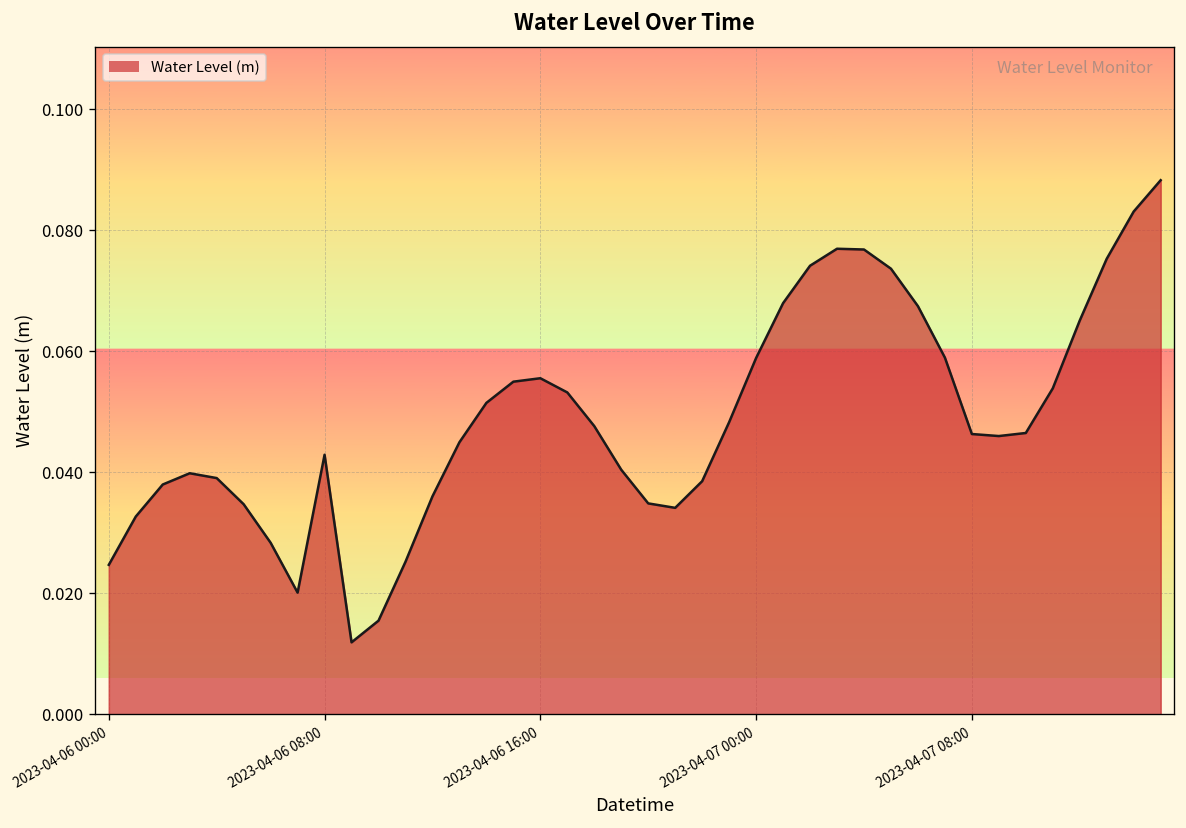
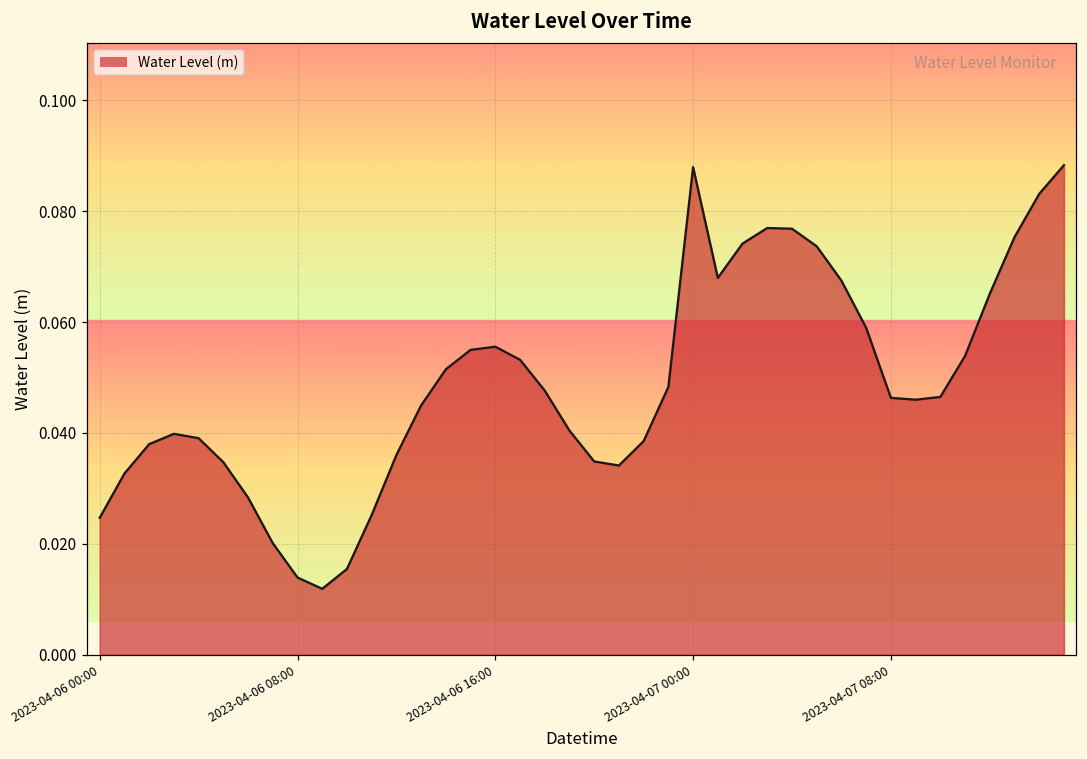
  {
    "2023-04-06 00:00": 0.025,
-   "2023-04-06 08:00": 0.043,
+   "2023-04-06 08:00": 0.014,
    "2023-04-06 16:00": 0.056,
-   "2023-04-07 00:00": 0.059,
+   "2023-04-07 00:00": 0.088,
    "2023-04-07 08:00": 0.046
  }
